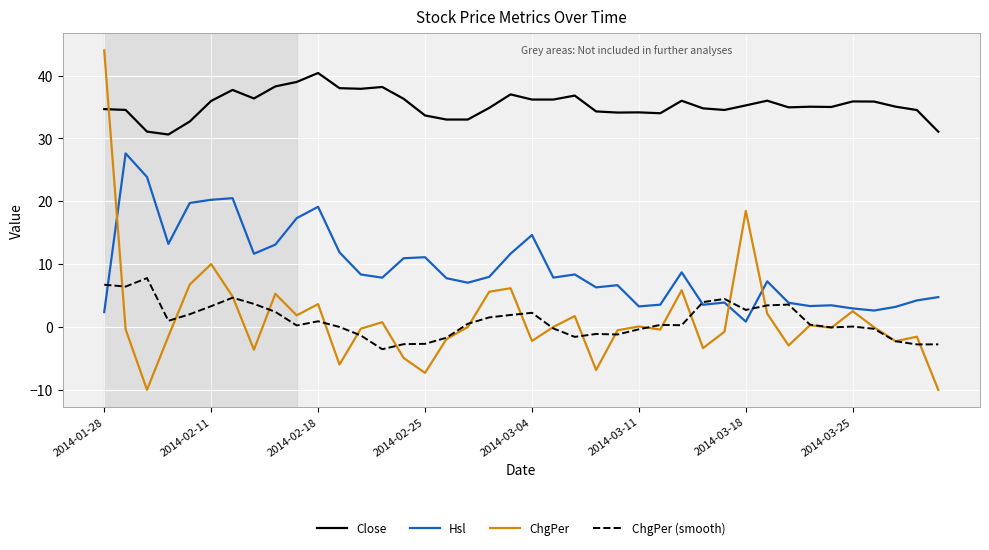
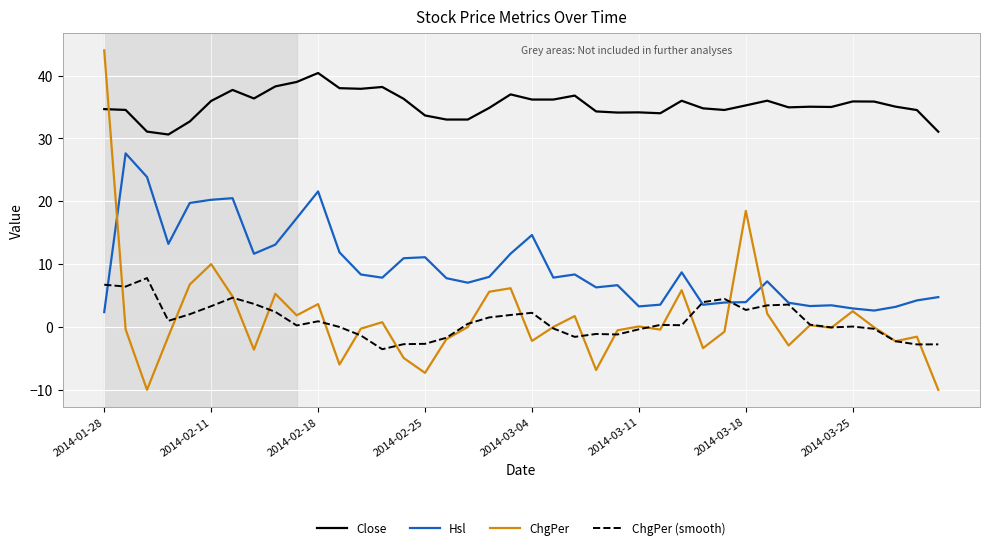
  {
    "Hsl": {
      "2014-01-28": 2,
      "2014-02-11": 20,
-     "2014-02-18": 19,
+     "2014-02-18": 22,
      "2014-02-25": 11,
      "2014-03-04": 15,
      "2014-03-11": 3,
-     "2014-03-18": 1,
+     "2014-03-18": 4,
      "2014-03-25": 3
    },
    "ChgPer": {
      "2014-01-28": 44,
      "2014-02-11": 10,
      "2014-02-18": 4,
      "2014-02-25": -7,
      "2014-03-04": -2,
      "2014-03-11": 0,
      "2014-03-18": 18,
      "2014-03-25": 3
    }
  }
